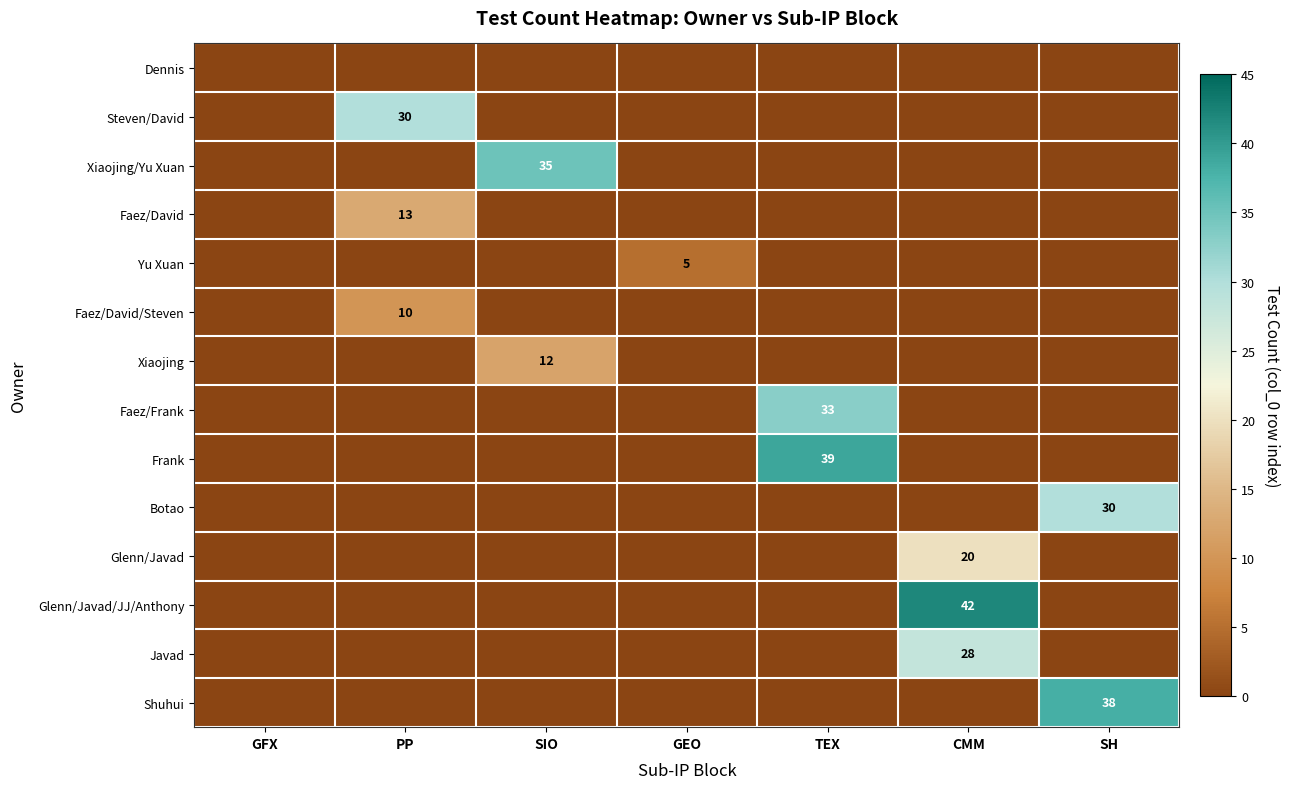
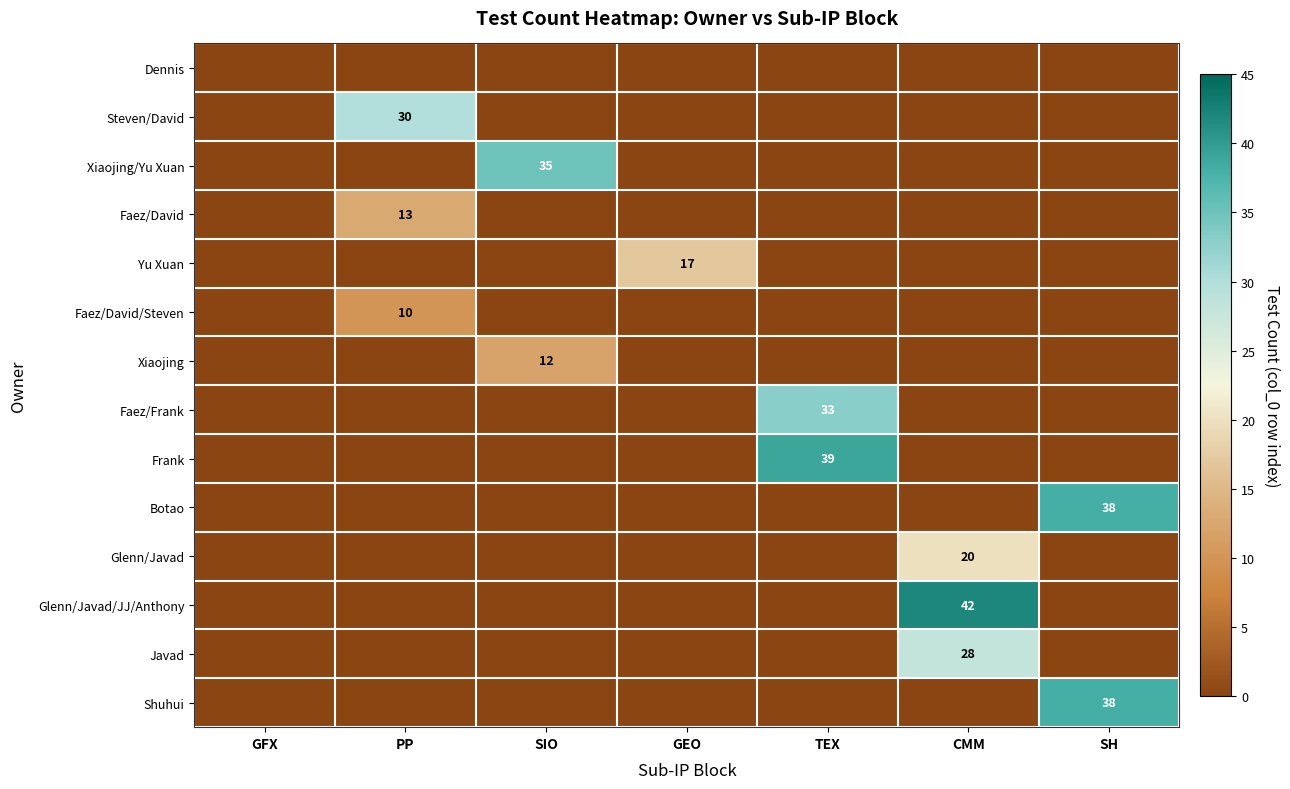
  {
    "Steven/David": {
      "PP": 30
    },
    "Xiaojing/Yu Xuan": {
      "SIO": 35
    },
    "Faez/David": {
      "PP": 13
    },
    "Yu Xuan": {
-     "GEO": 5
+     "GEO": 17
    },
    "Faez/David/Steven": {
      "PP": 10
    },
    "Xiaojing": {
      "SIO": 12
    },
    "Faez/Frank": {
      "TEX": 33
    },
    "Frank": {
      "TEX": 39
    },
    "Botao": {
-     "SH": 30
+     "SH": 38
    },
    "Glenn/Javad": {
      "CMM": 20
    },
    "Glenn/Javad/JJ/Anthony": {
      "CMM": 42
    },
    "Javad": {
      "CMM": 28
    },
    "Shuhui": {
      "SH": 38
    }
  }
